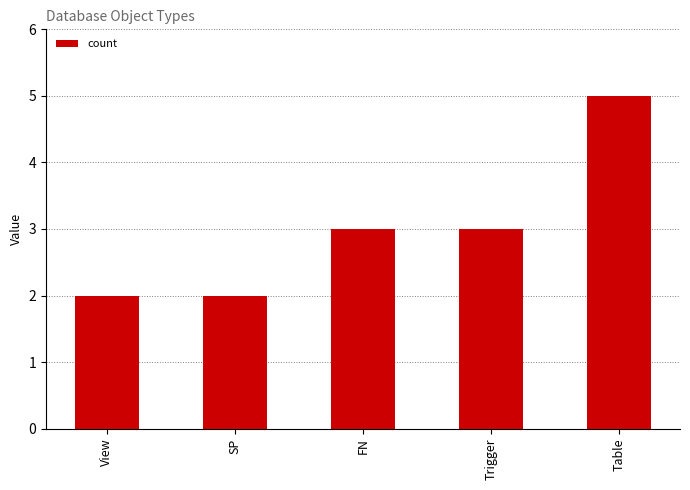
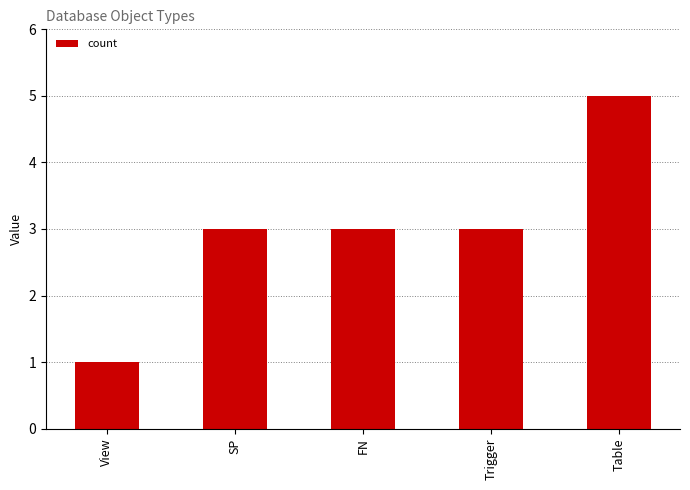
  {
-   "View": 2,
-   "SP": 2,
+   "View": 1,
+   "SP": 3,
    "FN": 3,
    "Trigger": 3,
    "Table": 5
  }
